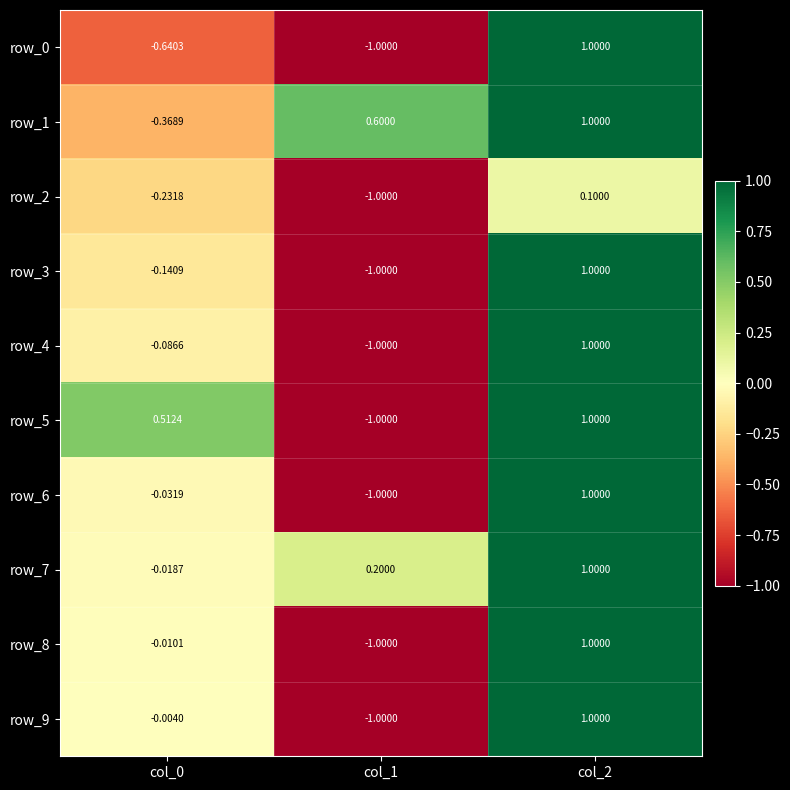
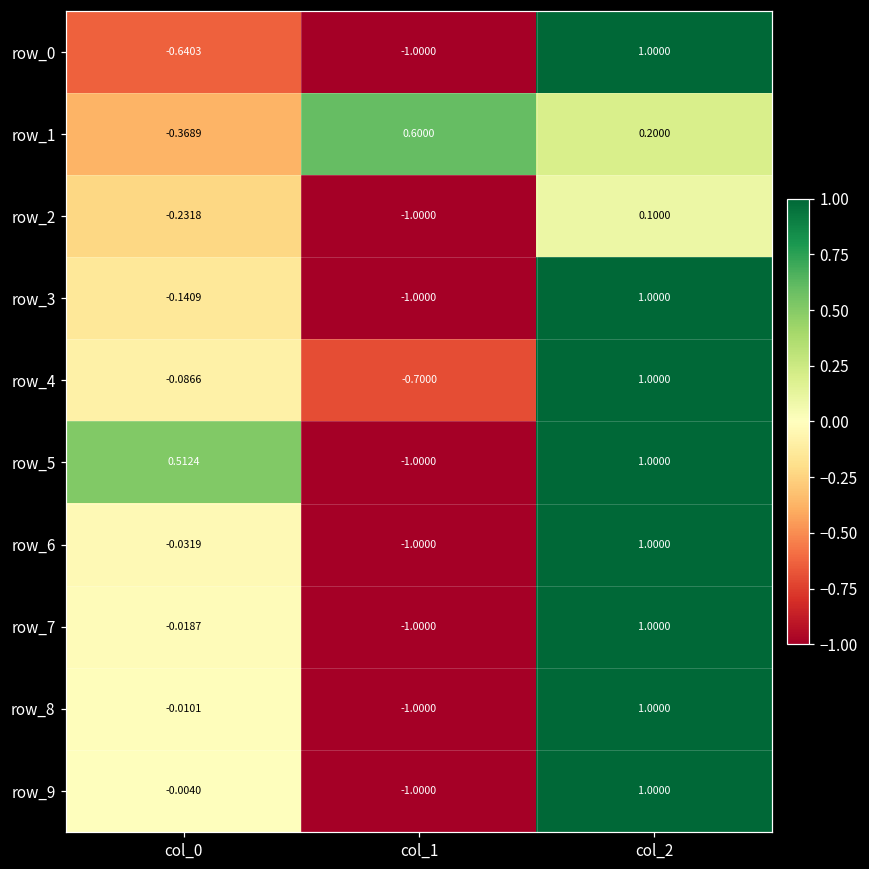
  {
    "row_0": {
      "col_0": -0.6403,
      "col_1": -1.0000,
      "col_2": 1.0000
    },
    "row_1": {
      "col_0": -0.3689,
      "col_1": 0.6000,
-     "col_2": 1.0000
+     "col_2": 0.2000
    },
    "row_2": {
      "col_0": -0.2318,
      "col_1": -1.0000,
      "col_2": 0.1000
    },
    "row_3": {
      "col_0": -0.1409,
      "col_1": -1.0000,
      "col_2": 1.0000
    },
    "row_4": {
      "col_0": -0.0866,
-     "col_1": -1.0000,
+     "col_1": -0.7000,
      "col_2": 1.0000
    },
    "row_5": {
      "col_0": 0.5124,
      "col_1": -1.0000,
      "col_2": 1.0000
    },
    "row_6": {
      "col_0": -0.0319,
      "col_1": -1.0000,
      "col_2": 1.0000
    },
    "row_7": {
      "col_0": -0.0187,
-     "col_1": 0.2000,
+     "col_1": -1.0000,
      "col_2": 1.0000
    },
    "row_8": {
      "col_0": -0.0101,
      "col_1": -1.0000,
      "col_2": 1.0000
    },
    "row_9": {
      "col_0": -0.0040,
      "col_1": -1.0000,
      "col_2": 1.0000
    }
  }
